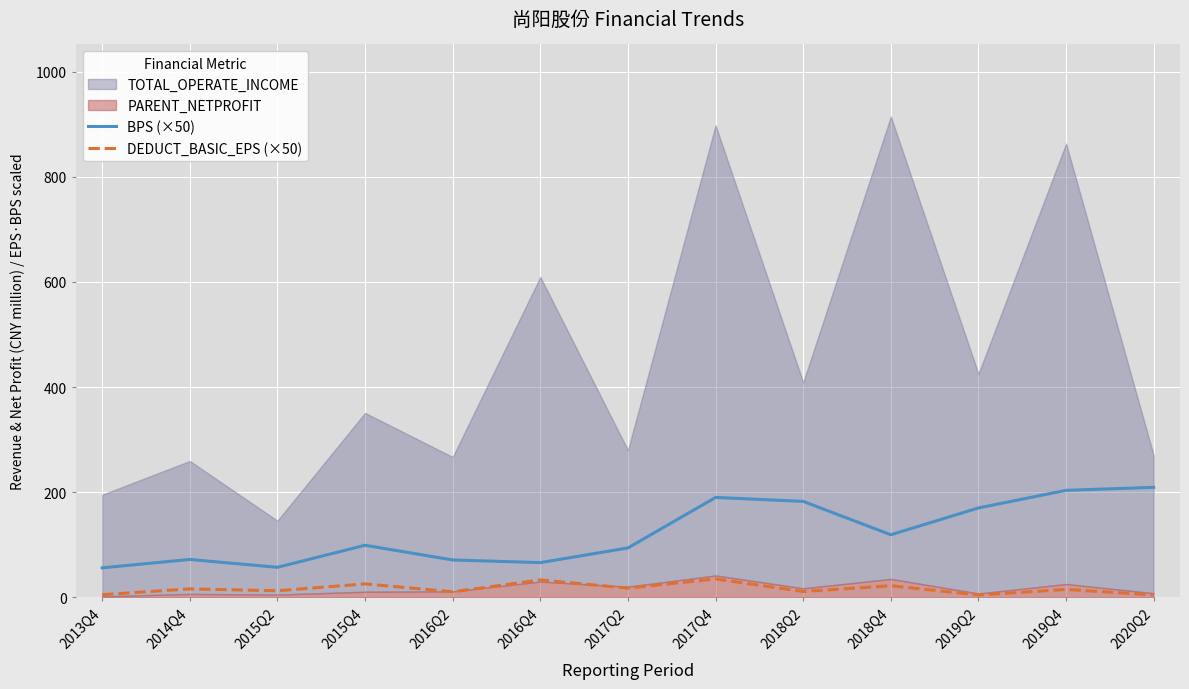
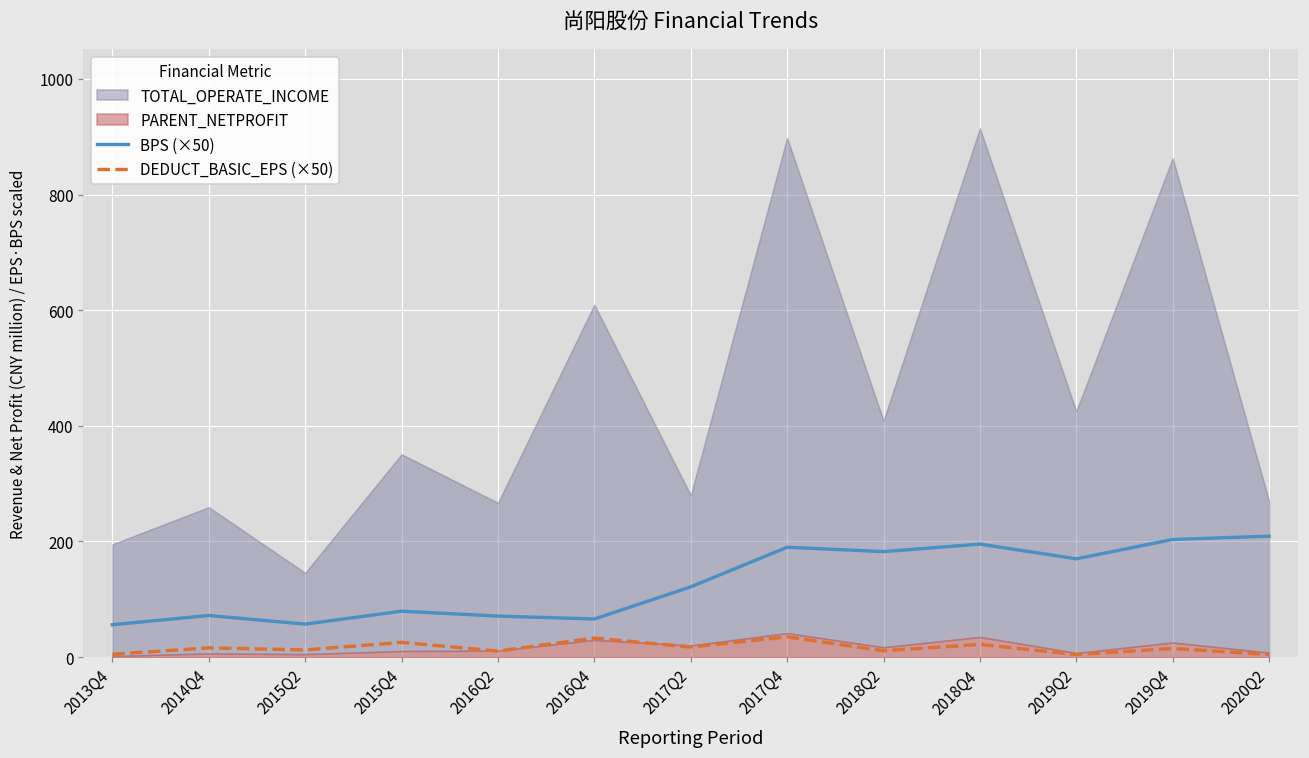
  {
    "BPS (×50)": {
      "2013Q4": 60,
      "2014Q4": 70,
      "2015Q2": 60,
-     "2015Q4": 100,
+     "2015Q4": 80,
      "2016Q2": 70,
      "2016Q4": 70,
-     "2017Q2": 90,
+     "2017Q2": 120,
      "2017Q4": 190,
      "2018Q2": 180,
-     "2018Q4": 120,
+     "2018Q4": 200,
      "2019Q2": 170,
      "2019Q4": 200,
      "2020Q2": 210
    },
    "TOTAL_OPERATE_INCOME": {
      "2013Q4": 190,
      "2014Q4": 250,
      "2015Q2": 140,
      "2015Q4": 340,
      "2016Q2": 260,
      "2016Q4": 580,
      "2017Q2": 260,
      "2017Q4": 860,
      "2018Q2": 390,
      "2018Q4": 880,
      "2019Q2": 420,
      "2019Q4": 840,
      "2020Q2": 260
    }
  }
